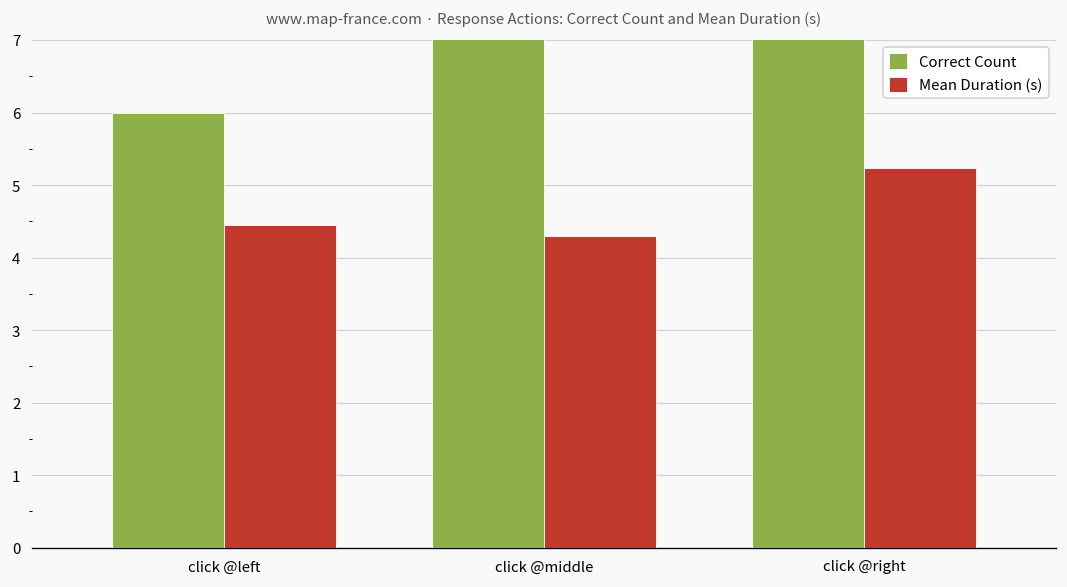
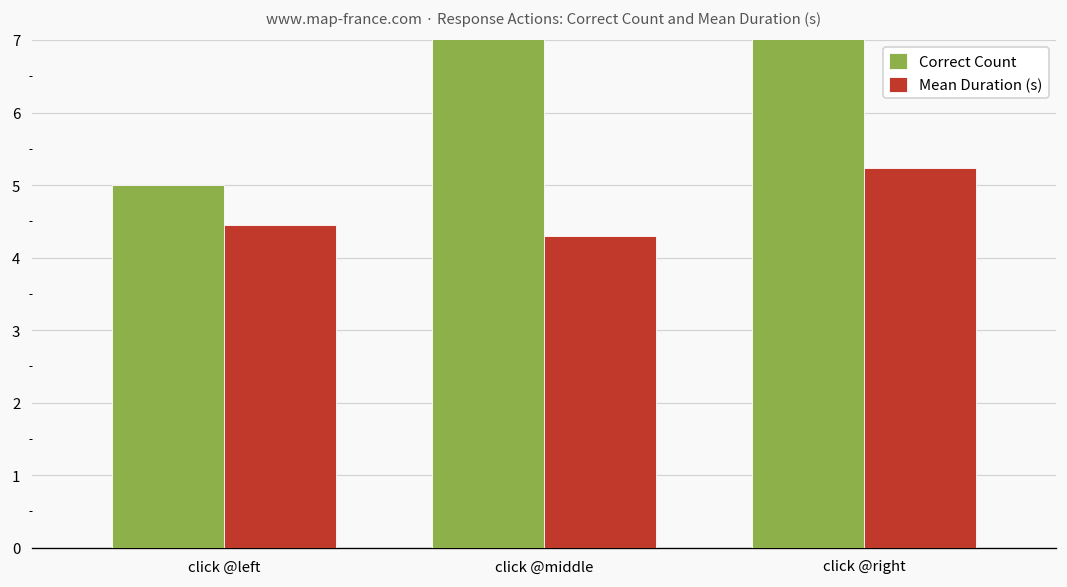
  {
    "Correct Count": {
-     "click @left": 6
+     "click @left": 5
    },
    "Mean Duration (s)": {
      "click @left": 4.5,
      "click @middle": 4.3,
      "click @right": 5.2
    }
  }
